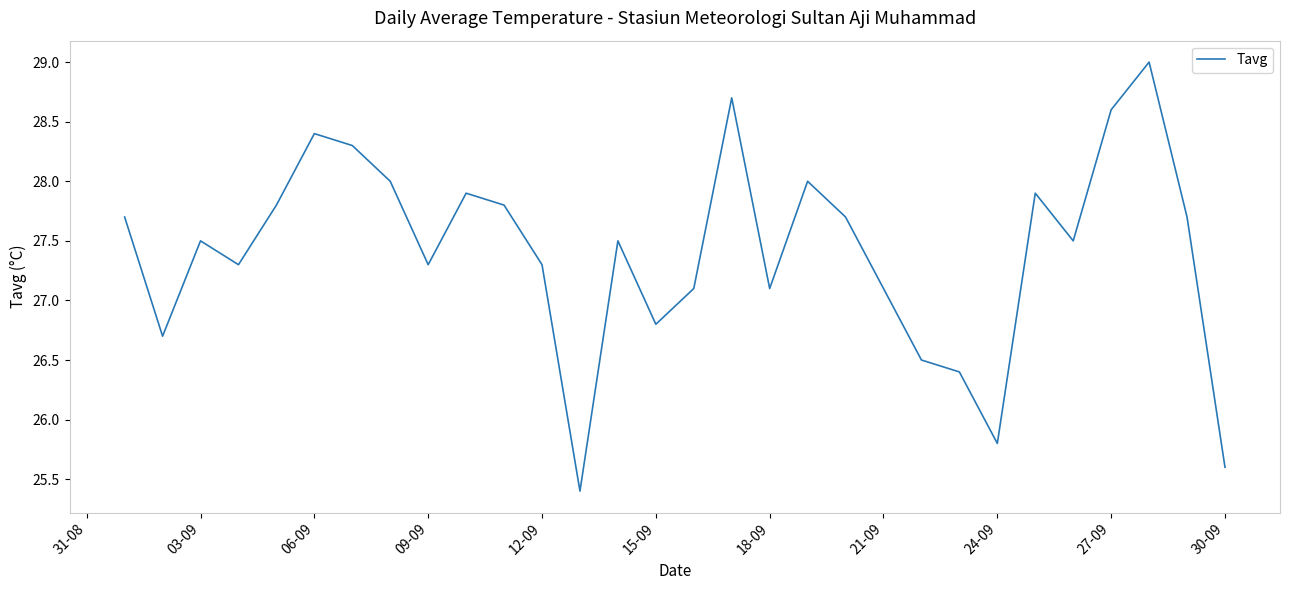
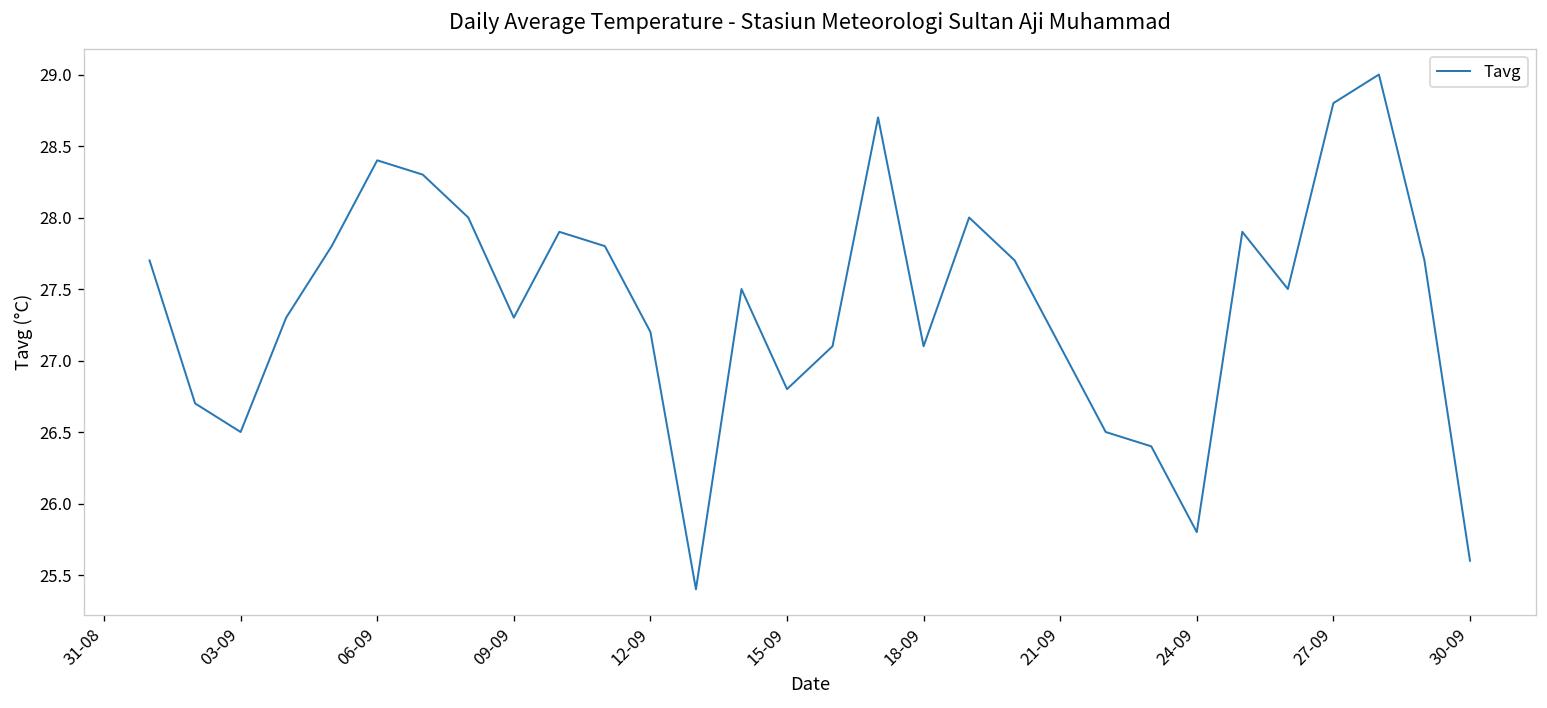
  {
-   "03-09": 27.5,
+   "03-09": 26.5,
    "06-09": 28.4,
    "09-09": 27.3,
-   "12-09": 27.3,
+   "12-09": 27.2,
    "15-09": 26.8,
    "18-09": 27.1,
    "21-09": 27.1,
    "24-09": 25.8,
-   "27-09": 28.6,
+   "27-09": 28.8,
    "30-09": 25.6
  }
